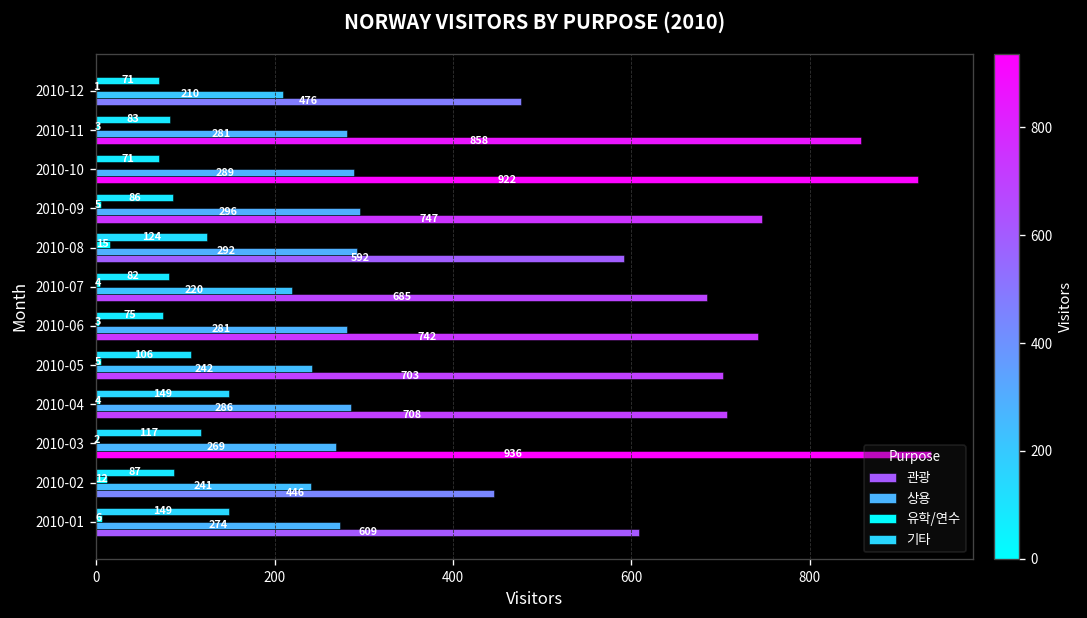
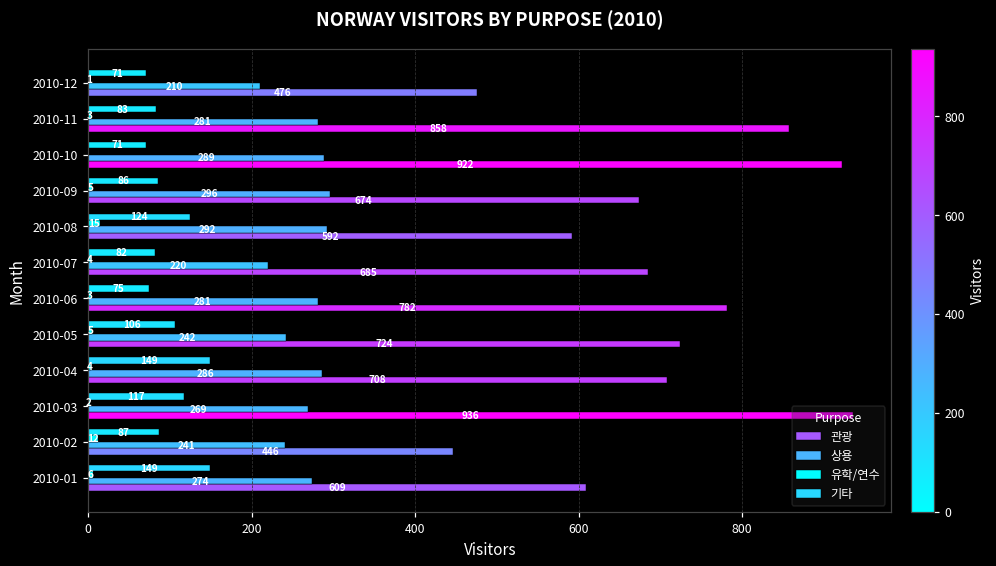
  {
    "관광": {
      "2010-12": 476,
      "2010-11": 858,
      "2010-10": 922,
-     "2010-09": 747,
+     "2010-09": 674,
      "2010-08": 592,
      "2010-07": 685,
-     "2010-06": 742,
-     "2010-05": 703,
+     "2010-06": 782,
+     "2010-05": 724,
      "2010-04": 708,
      "2010-02": 446,
      "2010-01": 609
    }
  }
